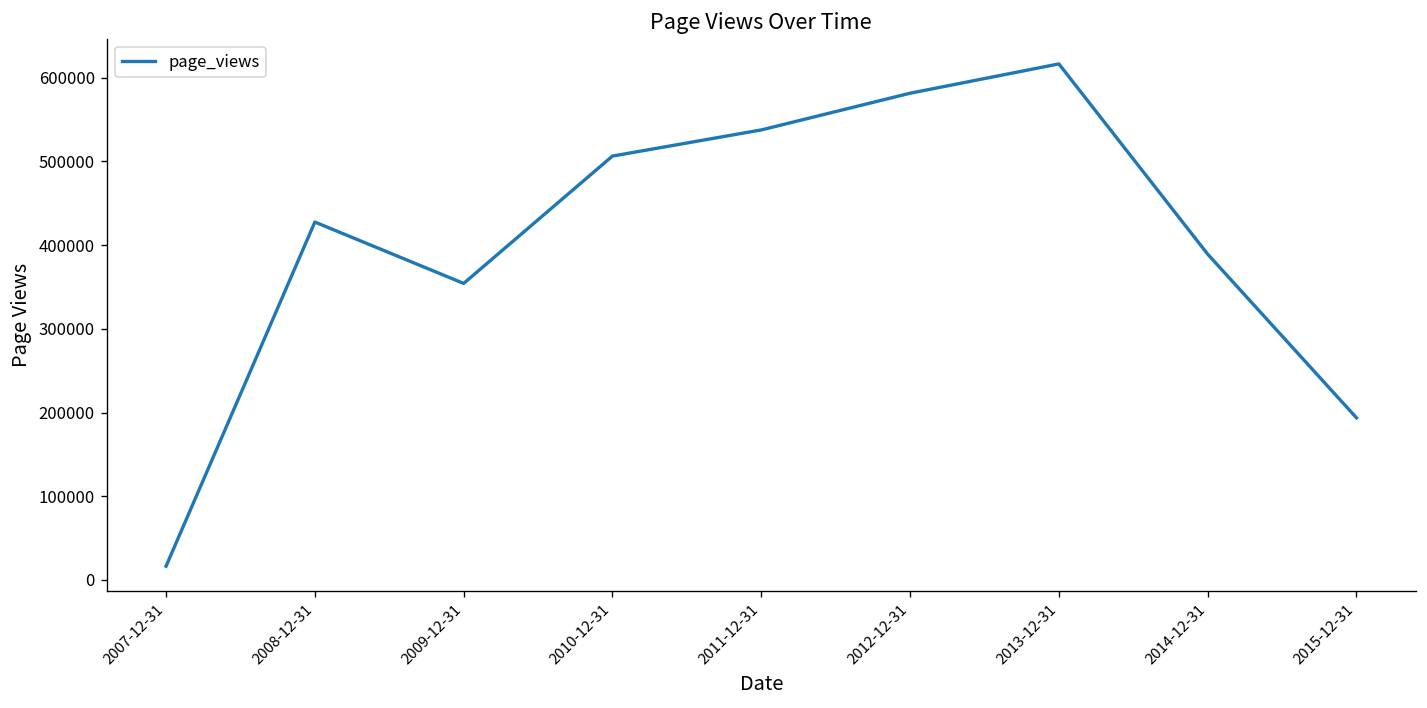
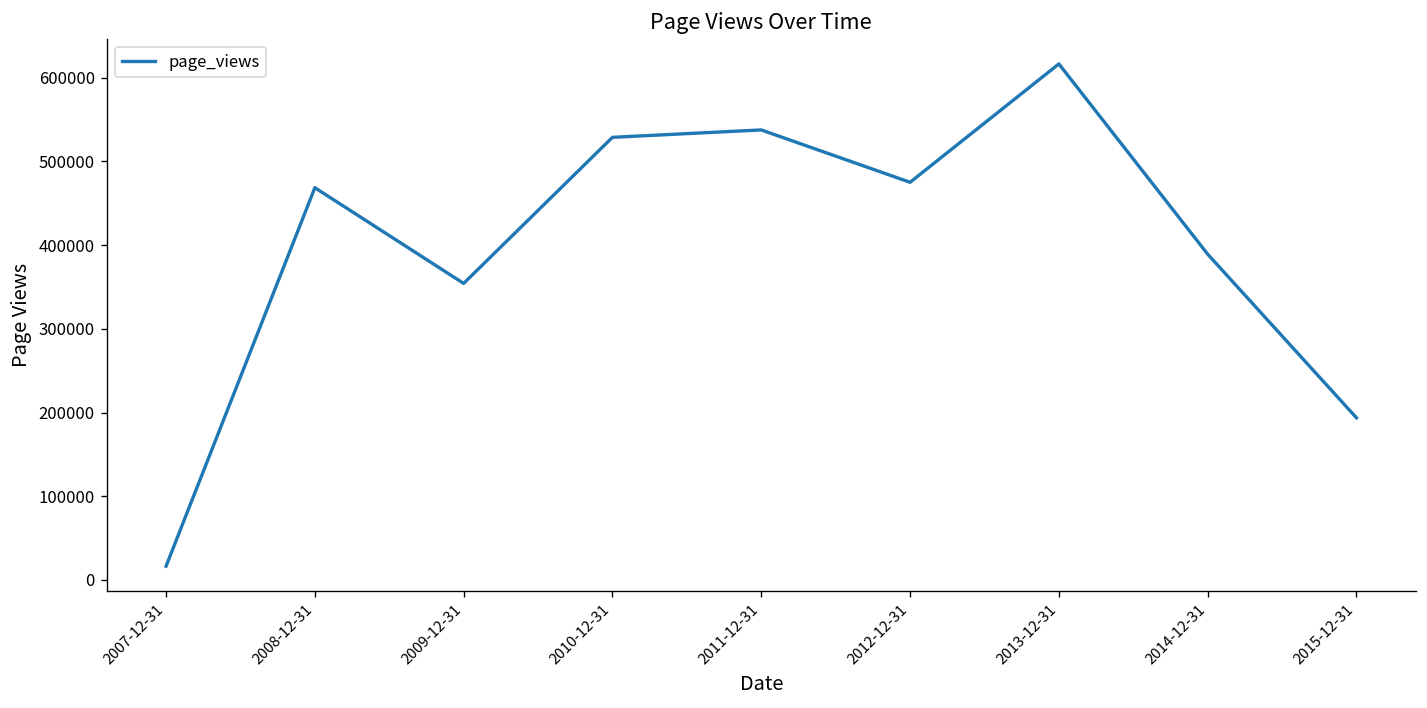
  {
    "2007-12-31": 20000,
-   "2008-12-31": 430000,
+   "2008-12-31": 470000,
    "2009-12-31": 350000,
-   "2010-12-31": 510000,
+   "2010-12-31": 530000,
    "2011-12-31": 540000,
-   "2012-12-31": 580000,
+   "2012-12-31": 480000,
    "2013-12-31": 620000,
    "2014-12-31": 390000,
    "2015-12-31": 190000
  }
